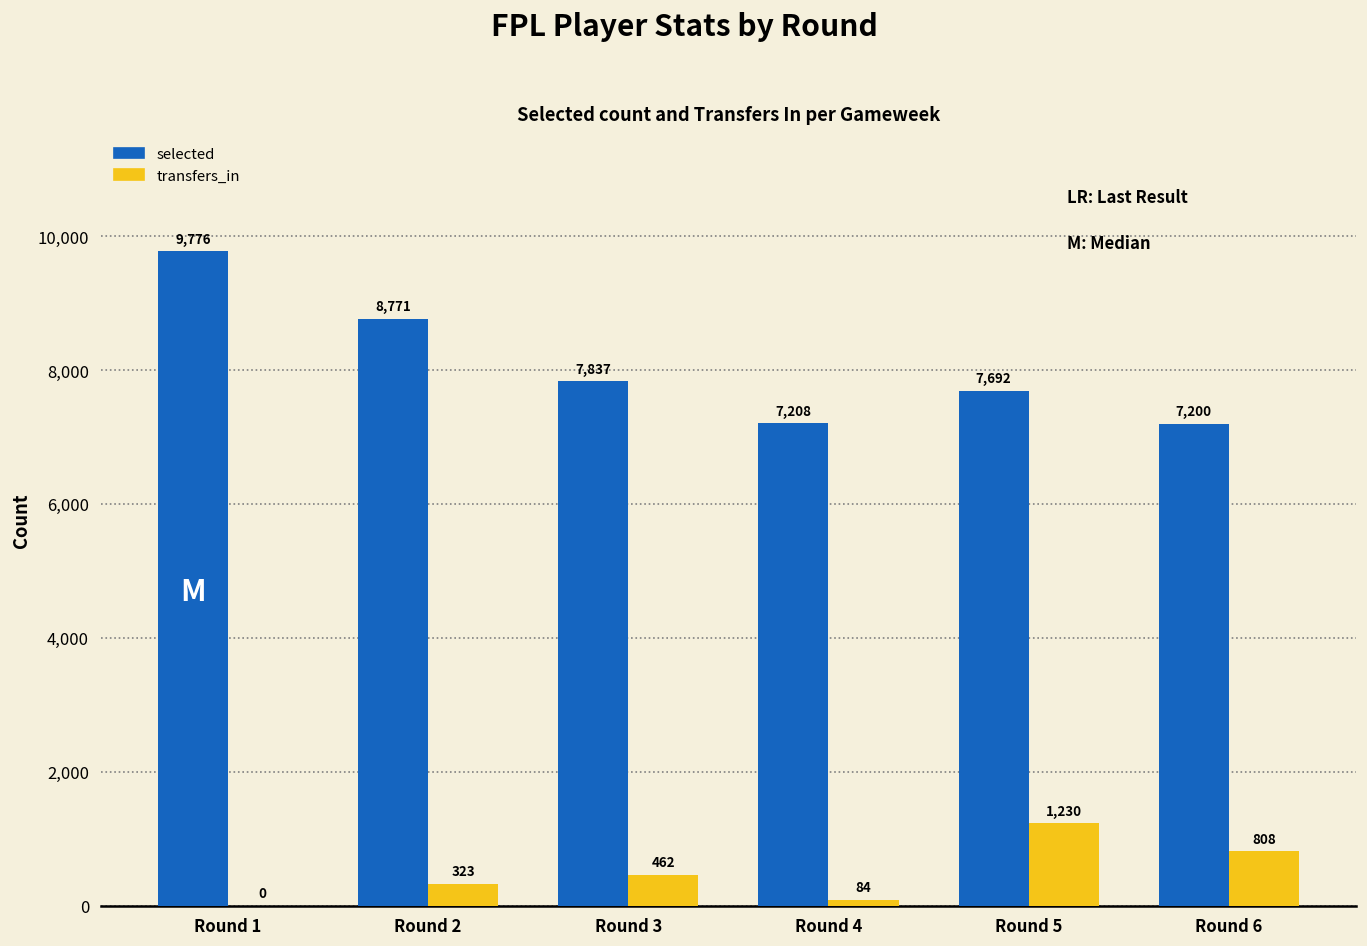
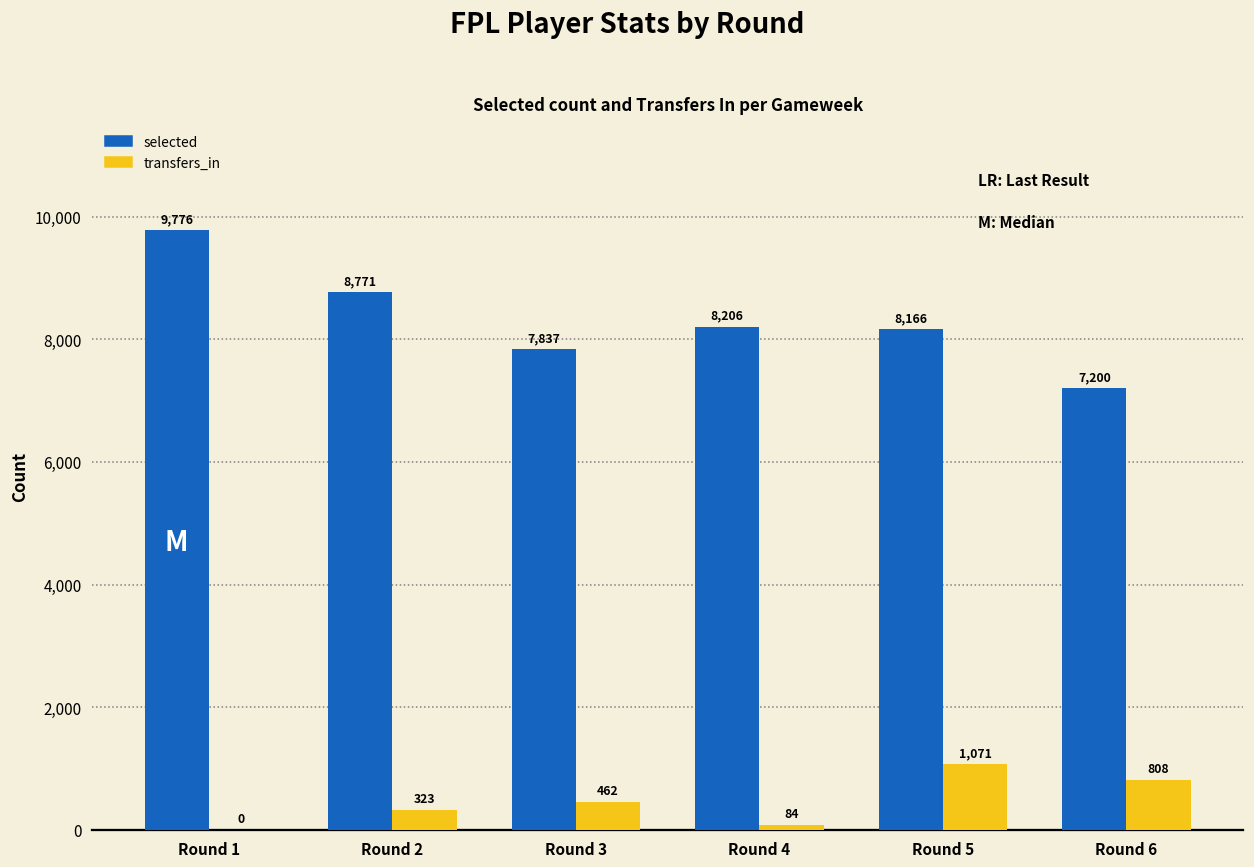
  {
    "selected": {
      "Round 1": "9,776",
      "Round 2": "8,771",
      "Round 3": "7,837",
-     "Round 4": "7,208",
-     "Round 5": "7,692",
+     "Round 4": "8,206",
+     "Round 5": "8,166",
      "Round 6": "7,200"
    },
    "transfers_in": {
      "Round 1": "0",
      "Round 2": "323",
      "Round 3": "462",
      "Round 4": "84",
-     "Round 5": "1,230",
+     "Round 5": "1,071",
      "Round 6": "808"
    }
  }
